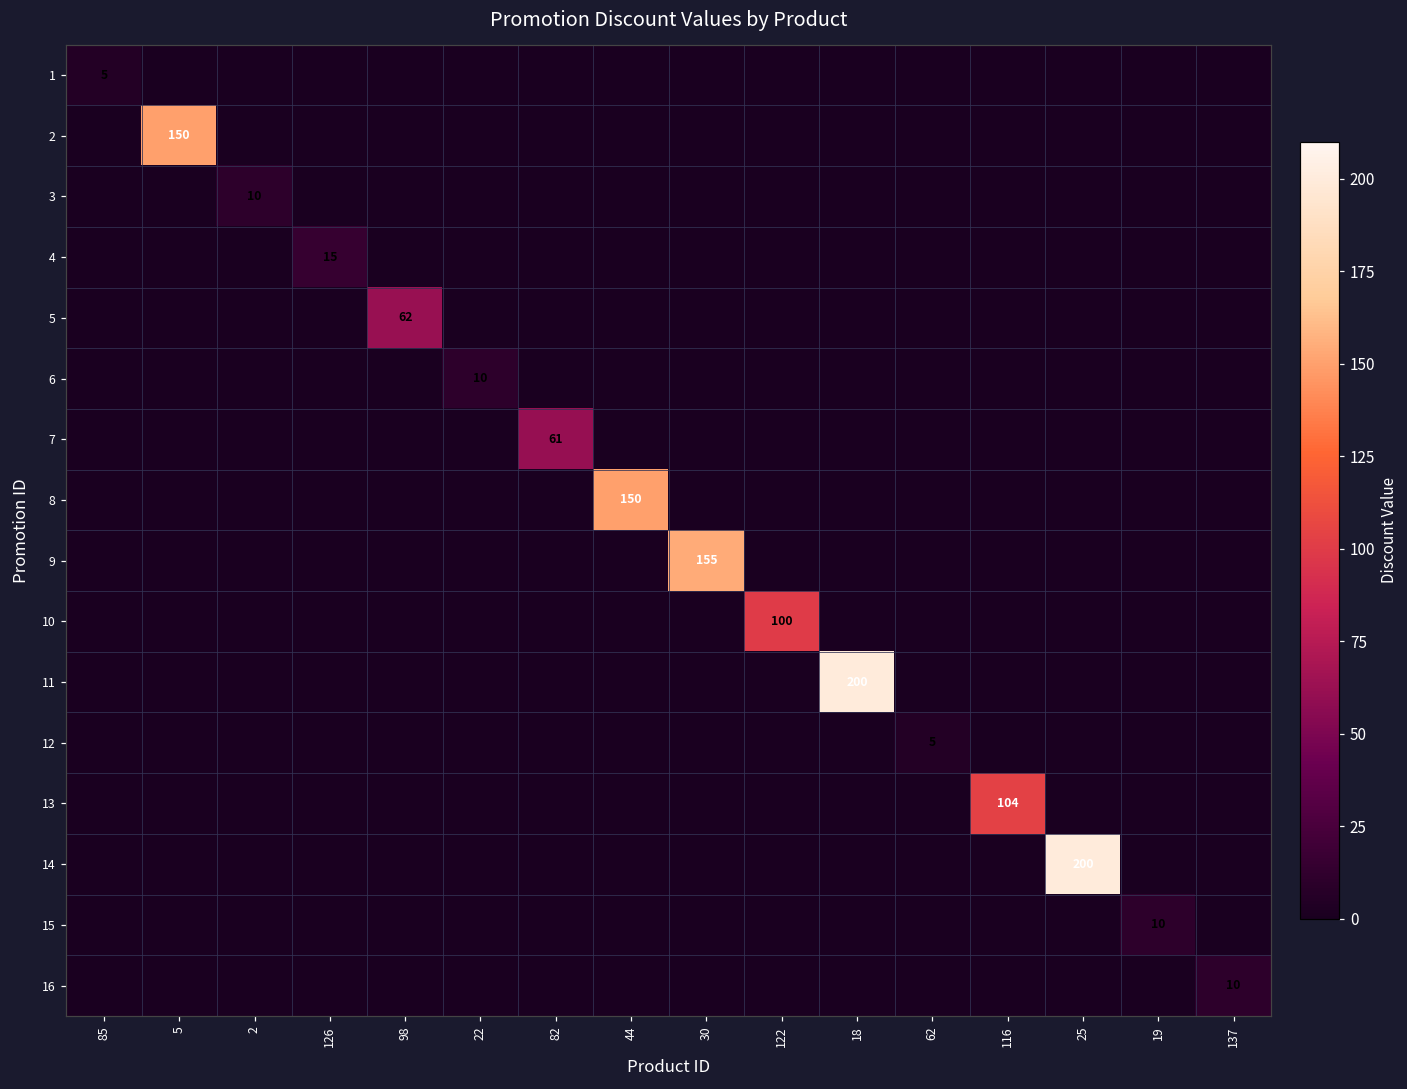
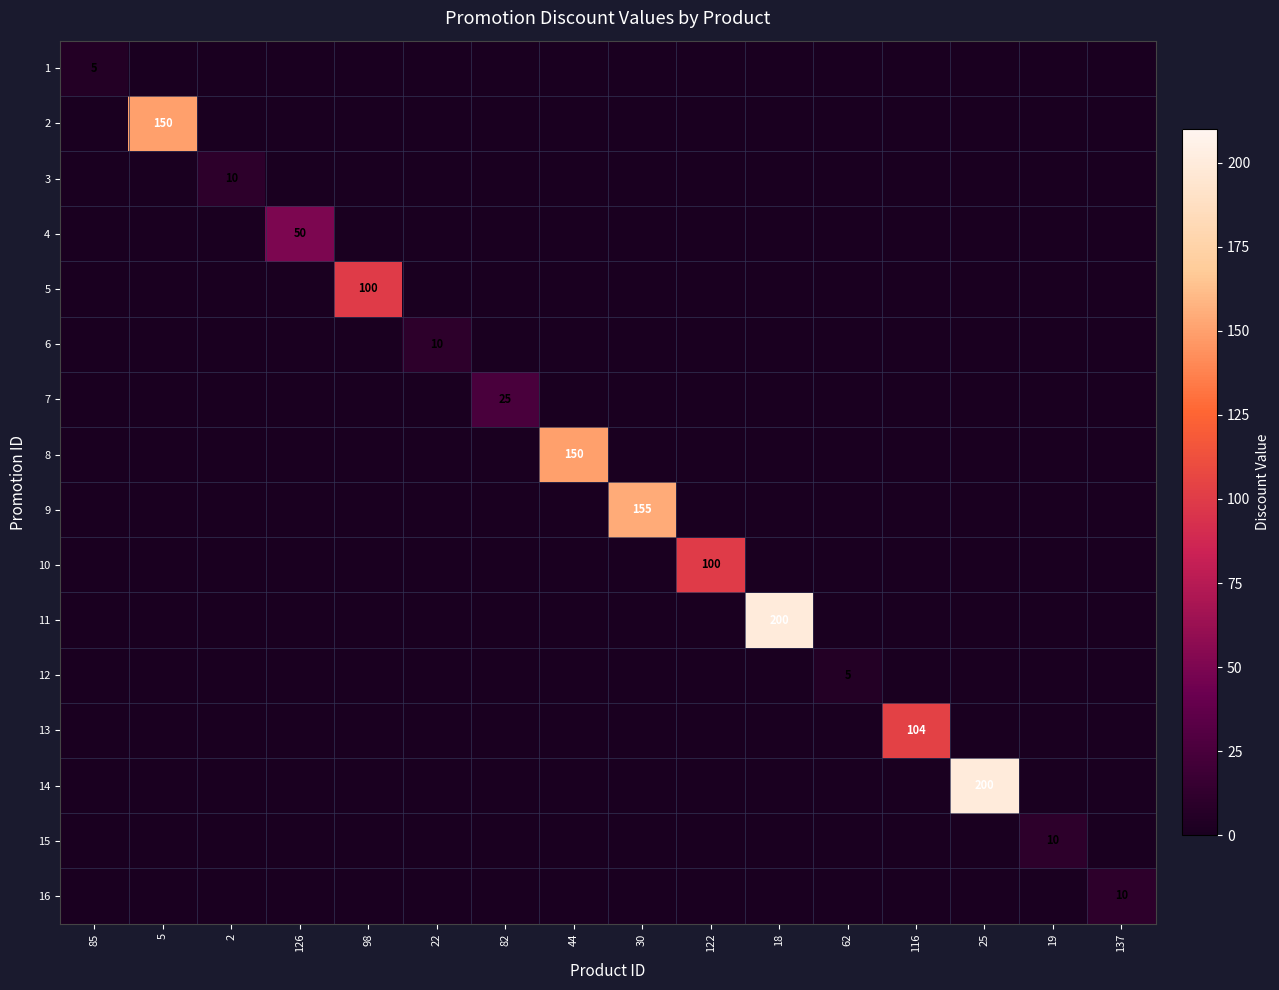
  {
    "2": {
      "5": 150
    },
    "4": {
-     "126": 15
+     "126": 50
    },
    "5": {
-     "98": 62
+     "98": 100
    },
    "7": {
-     "82": 61
+     "82": 25
    },
    "8": {
      "44": 150
    },
    "9": {
      "30": 155
    },
    "10": {
      "122": 100
    },
    "13": {
      "116": 104
    }
  }
